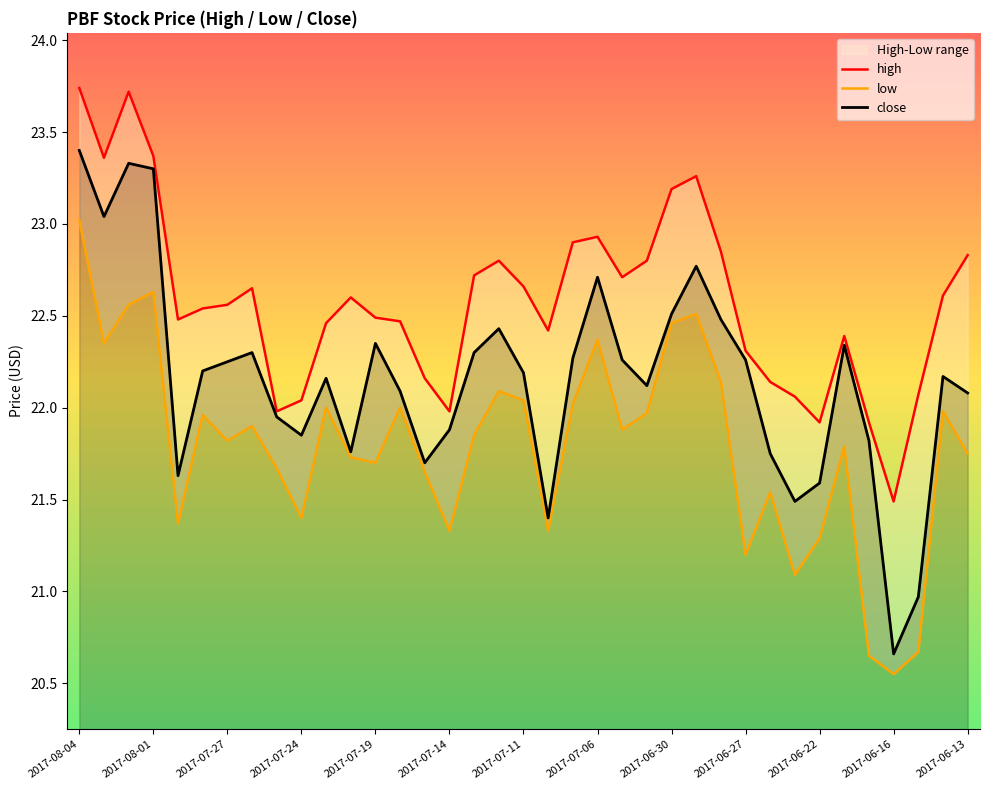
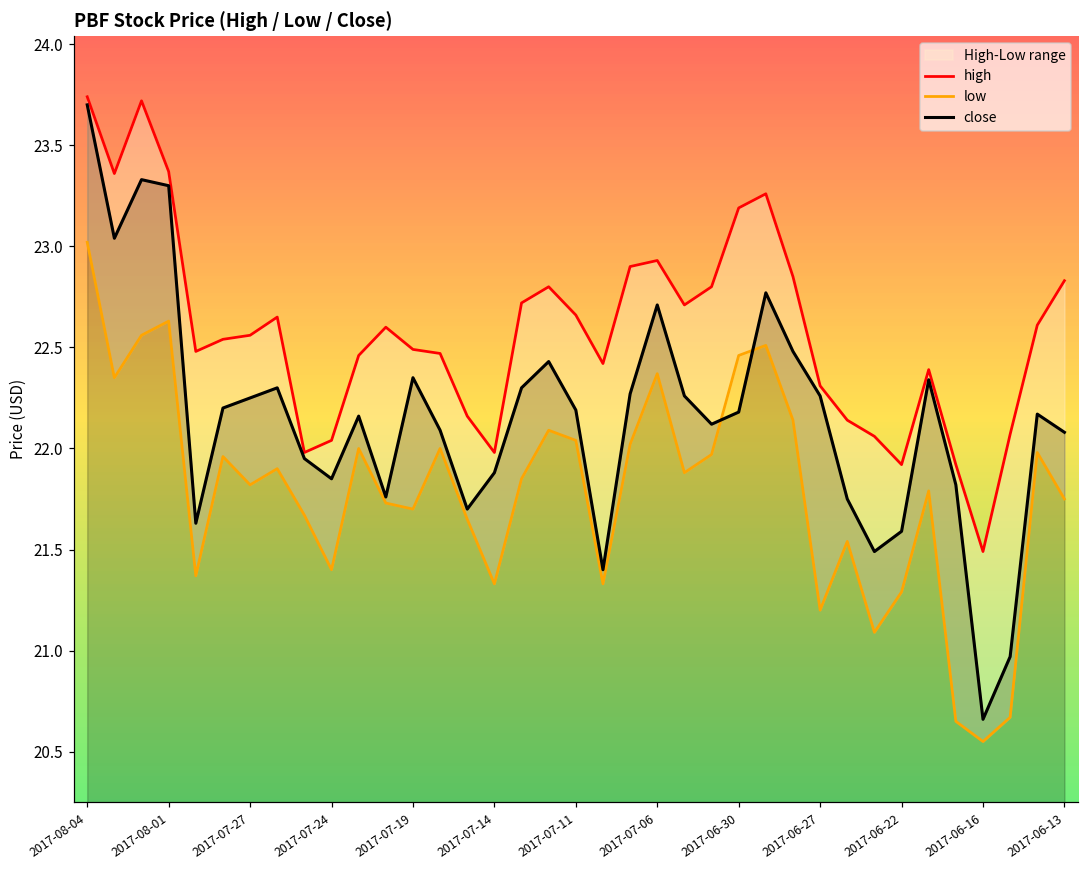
  {
    "High-Low range": {
      "2017-08-04": 23.74,
      "2017-08-01": 23.37,
      "2017-07-27": 22.56,
      "2017-07-24": 22.04,
      "2017-07-19": 22.49,
      "2017-07-14": 21.98,
      "2017-07-11": 22.66,
      "2017-07-06": 22.93,
      "2017-06-30": 23.19,
      "2017-06-27": 22.31,
      "2017-06-22": 21.92,
      "2017-06-16": 21.49,
      "2017-06-13": 22.83
    },
    "low": {
      "2017-08-04": 23.02,
      "2017-08-01": 22.63,
      "2017-07-27": 21.82,
      "2017-07-24": 21.40,
      "2017-07-19": 21.70,
      "2017-07-14": 21.33,
      "2017-07-11": 22.04,
      "2017-07-06": 22.37,
      "2017-06-30": 22.46,
      "2017-06-27": 21.20,
      "2017-06-22": 21.29,
      "2017-06-16": 20.55,
      "2017-06-13": 21.75
    },
    "close": {
-     "2017-08-04": 23.4,
+     "2017-08-04": 23.7,
      "2017-08-01": 23.30,
      "2017-07-27": 22.25,
      "2017-07-24": 21.85,
      "2017-07-19": 22.35,
      "2017-07-14": 21.88,
      "2017-07-11": 22.19,
      "2017-07-06": 22.71,
-     "2017-06-30": 22.51,
+     "2017-06-30": 22.18,
      "2017-06-27": 22.26,
      "2017-06-22": 21.59,
      "2017-06-16": 20.66,
      "2017-06-13": 22.08
    }
  }
